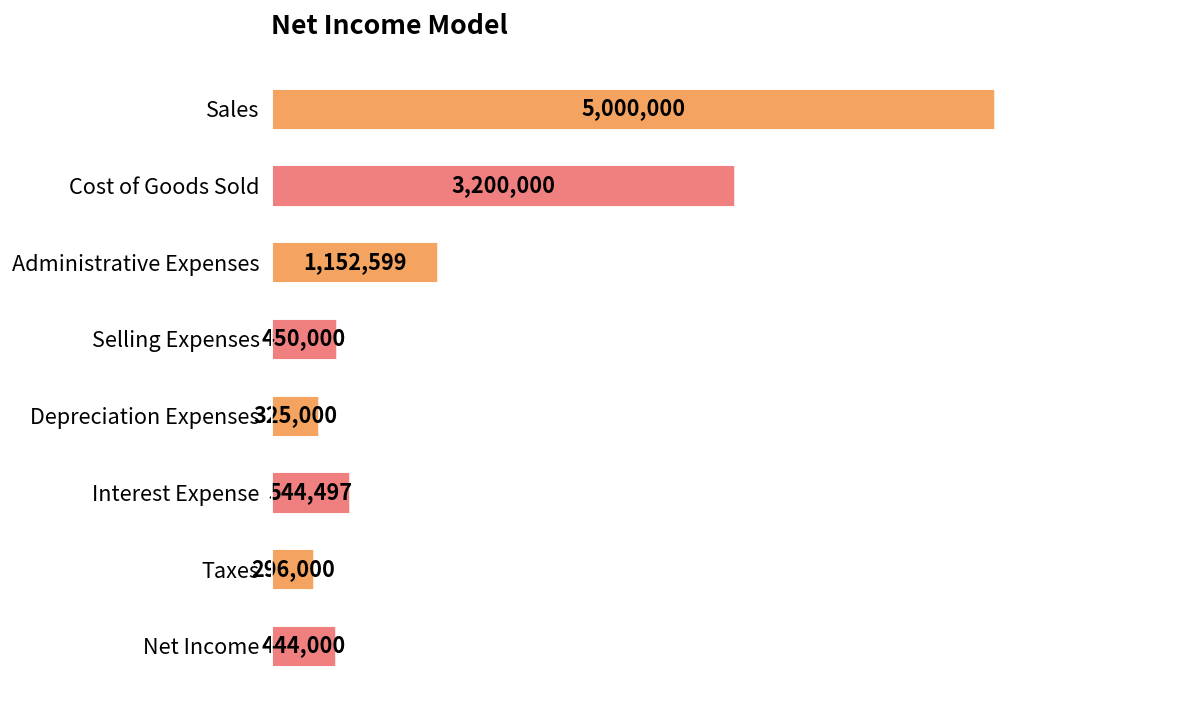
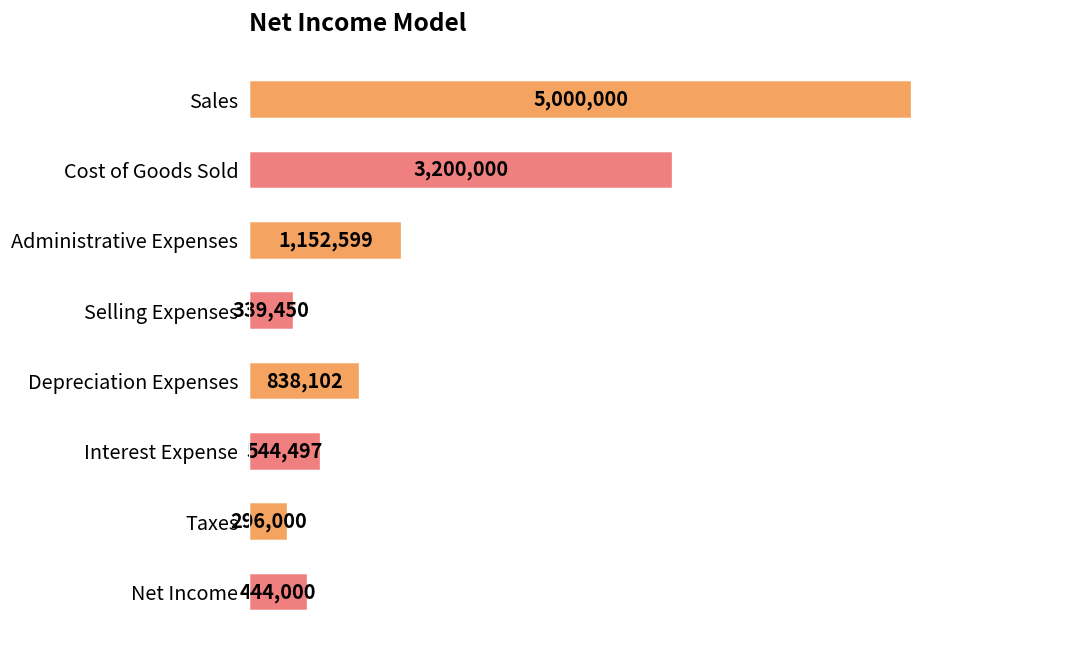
  {
    "Sales": "5,000,000",
    "Cost of Goods Sold": "3,200,000",
    "Administrative Expenses": "1,152,599",
-   "Selling Expenses": "450,000",
-   "Depreciation Expenses": "325,000",
+   "Selling Expenses": "339,450",
+   "Depreciation Expenses": "838,102",
    "Interest Expense": "544,497",
    "Taxes": "296,000",
    "Net Income": "444,000"
  }
